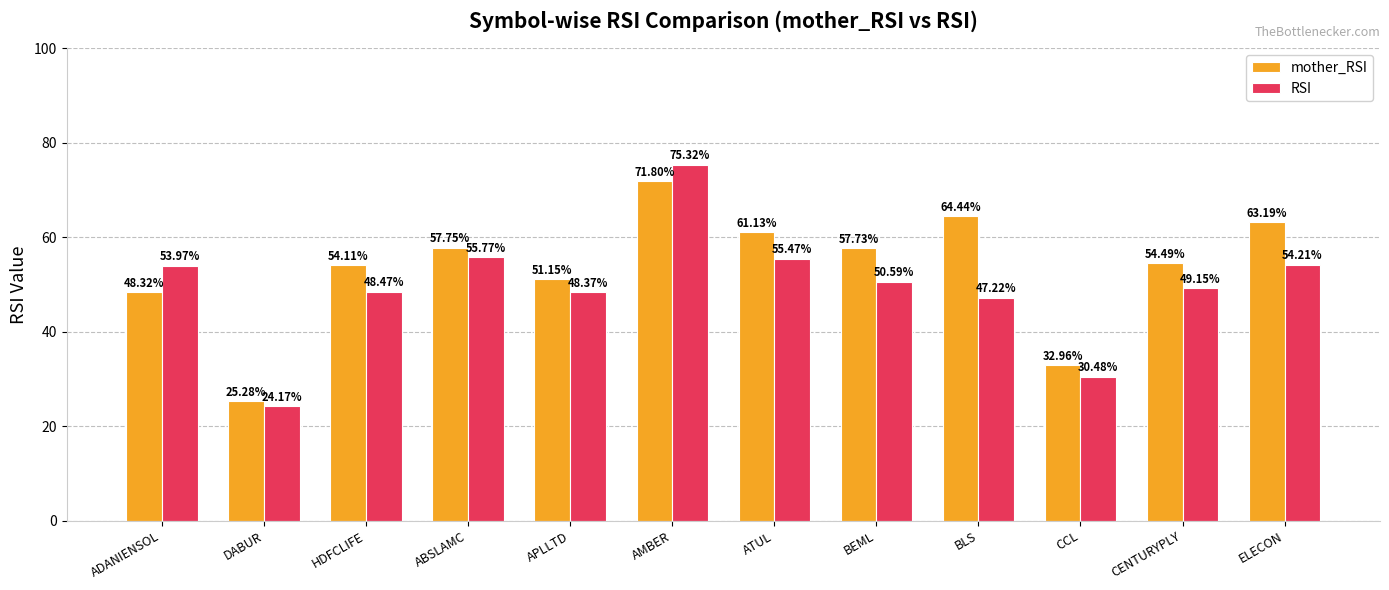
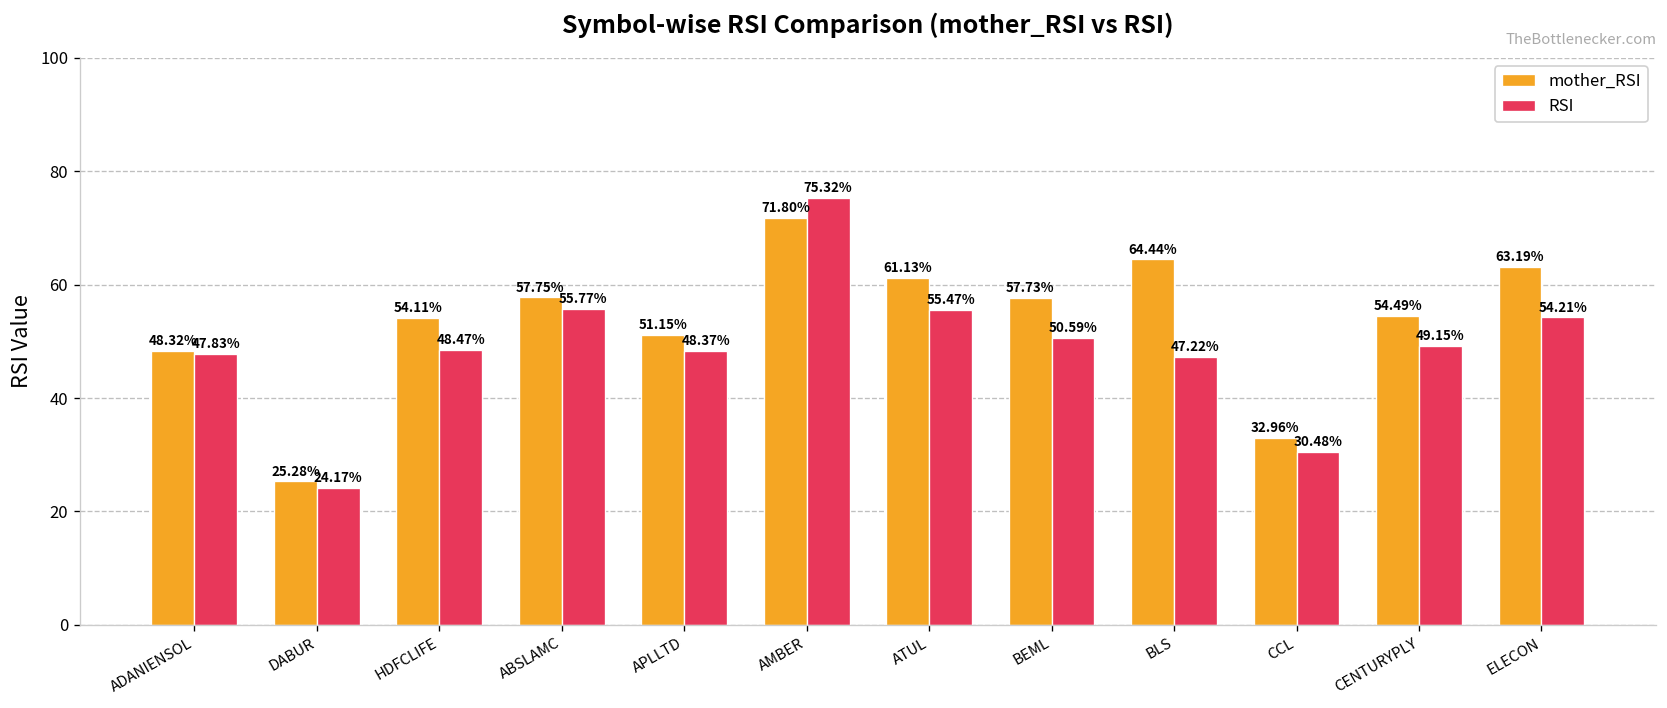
  {
    "mother_RSI": {
      "ADANIENSOL": "48.32%",
      "DABUR": "25.28%",
      "HDFCLIFE": "54.11%",
      "ABSLAMC": "57.75%",
      "APLLTD": "51.15%",
      "AMBER": "71.80%",
      "ATUL": "61.13%",
      "BEML": "57.73%",
      "BLS": "64.44%",
      "CCL": "32.96%",
      "CENTURYPLY": "54.49%",
      "ELECON": "63.19%"
    },
    "RSI": {
-     "ADANIENSOL": "53.97%",
+     "ADANIENSOL": "47.83%",
      "DABUR": "24.17%",
      "HDFCLIFE": "48.47%",
      "ABSLAMC": "55.77%",
      "APLLTD": "48.37%",
      "AMBER": "75.32%",
      "ATUL": "55.47%",
      "BEML": "50.59%",
      "BLS": "47.22%",
      "CCL": "30.48%",
      "CENTURYPLY": "49.15%",
      "ELECON": "54.21%"
    }
  }
